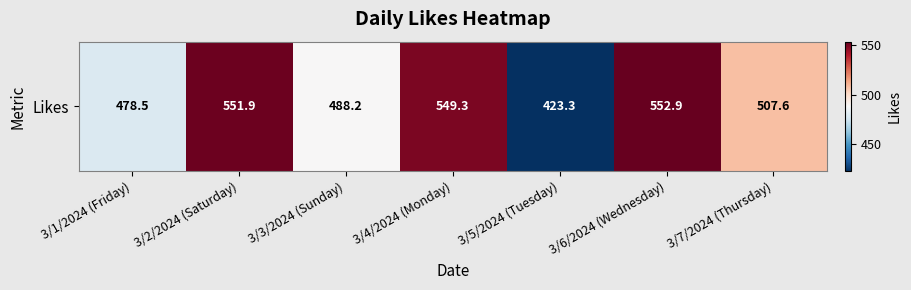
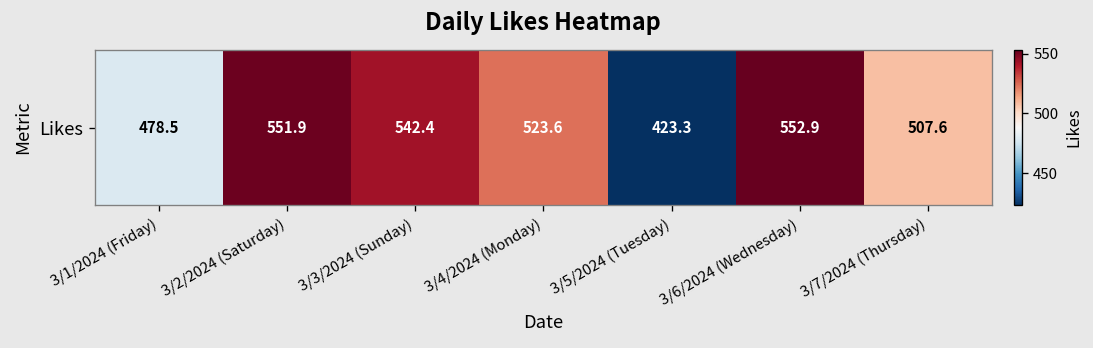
  {
    "Likes": {
      "3/1/2024 (Friday)": 478.5,
      "3/2/2024 (Saturday)": 551.9,
-     "3/3/2024 (Sunday)": 488.2,
-     "3/4/2024 (Monday)": 549.3,
+     "3/3/2024 (Sunday)": 542.4,
+     "3/4/2024 (Monday)": 523.6,
      "3/5/2024 (Tuesday)": 423.3,
      "3/6/2024 (Wednesday)": 552.9,
      "3/7/2024 (Thursday)": 507.6
    }
  }
